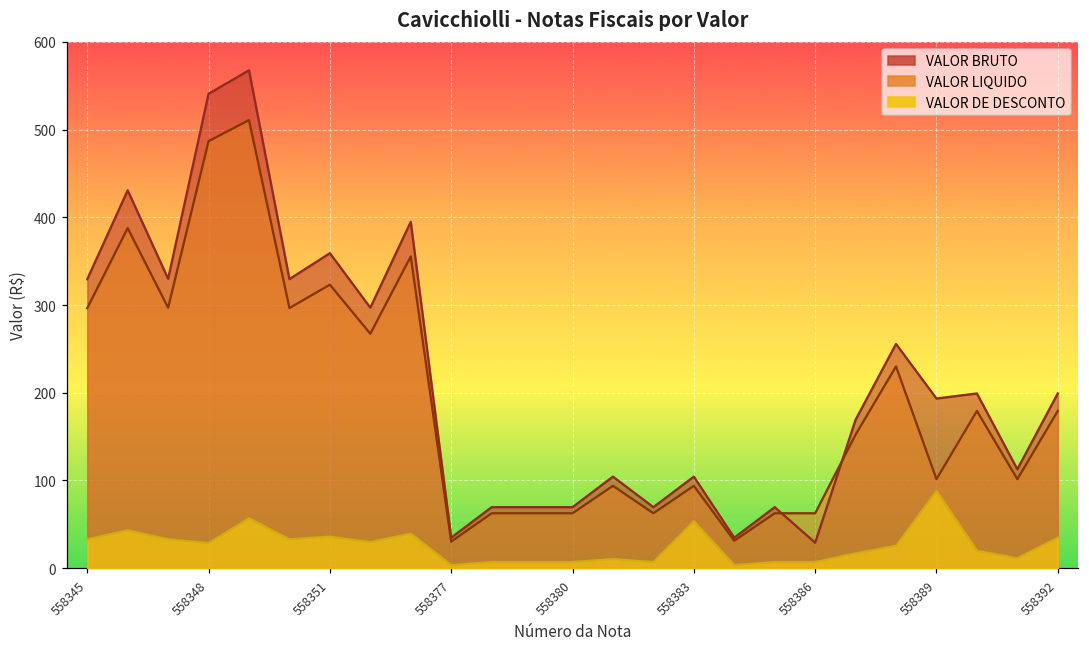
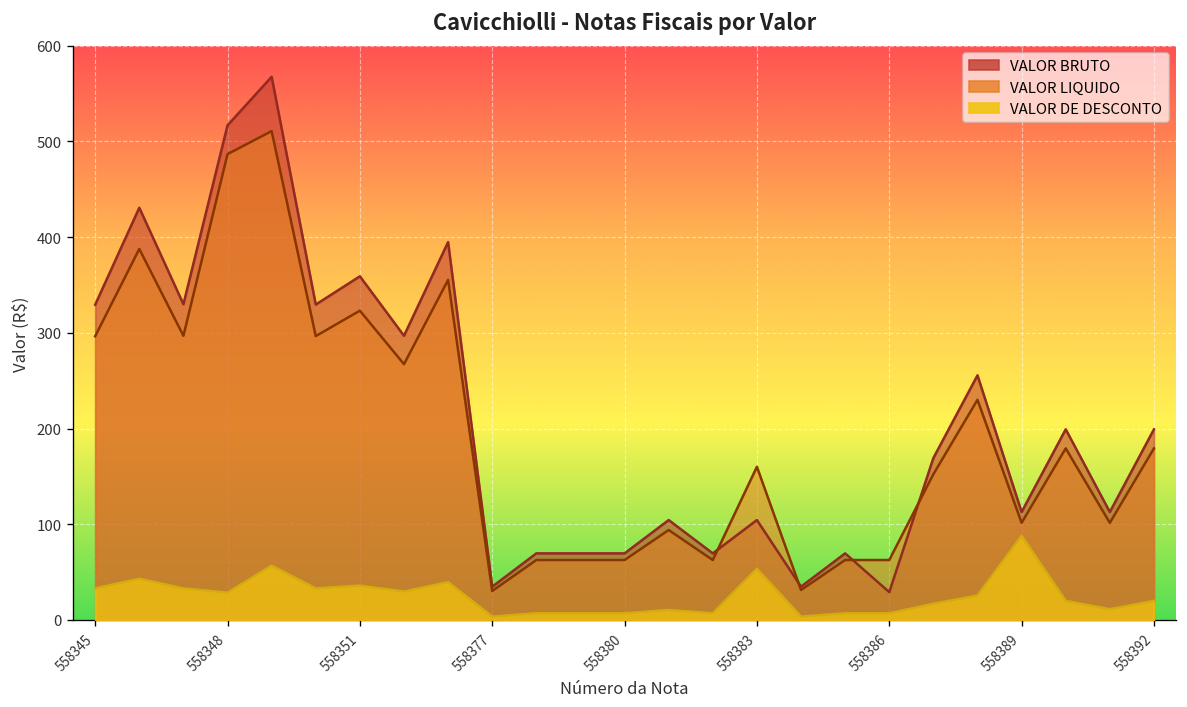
  {
    "VALOR BRUTO": {
      "558345": 330,
-     "558348": 540,
+     "558348": 520,
      "558351": 360,
      "558377": 30,
      "558380": 70,
      "558383": 100,
      "558386": 30,
-     "558389": 190,
+     "558389": 110,
      "558392": 200
    },
    "VALOR LIQUIDO": {
      "558345": 300,
      "558348": 490,
      "558351": 320,
      "558377": 30,
      "558380": 60,
-     "558383": 90,
+     "558383": 160,
      "558386": 60,
      "558389": 100,
      "558392": 180
    },
    "VALOR DE DESCONTO": {
      "558345": 30,
      "558348": 30,
      "558351": 40,
      "558377": 0,
      "558380": 10,
      "558383": 50,
      "558386": 10,
      "558389": 90,
-     "558392": 30
+     "558392": 20
    }
  }
